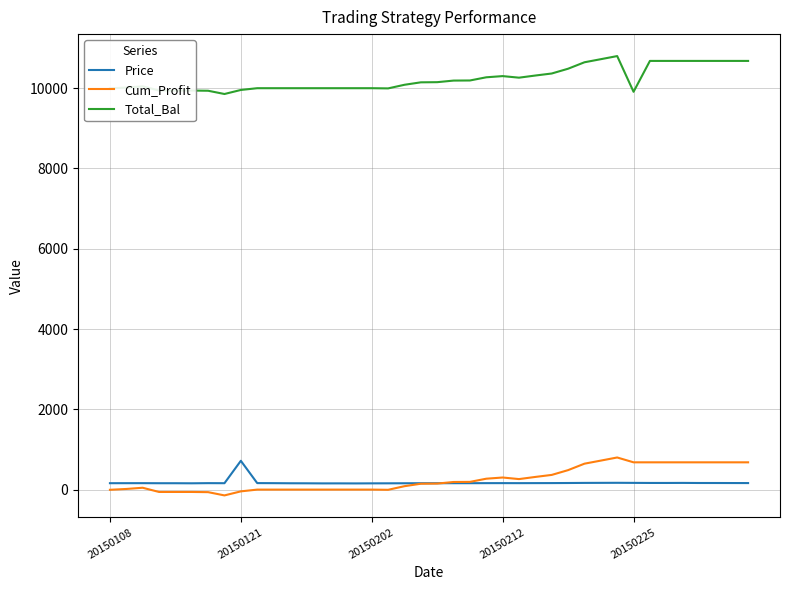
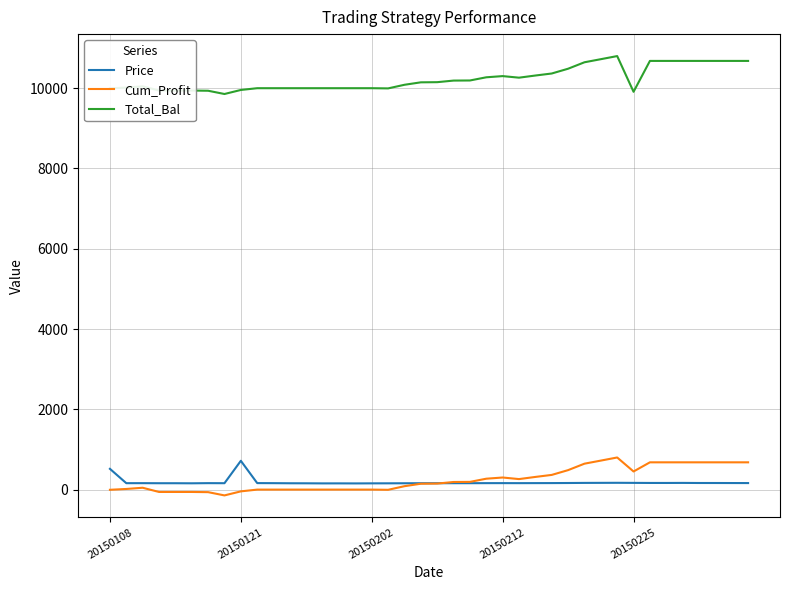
  {
    "Price": {
-     "20150108": 200,
+     "20150108": 500,
      "20150121": 700,
      "20150202": 200,
      "20150212": 200,
      "20150225": 200
    },
    "Cum_Profit": {
      "20150108": 0,
      "20150121": 0,
      "20150202": 0,
      "20150212": 300,
-     "20150225": 700
+     "20150225": 500
    },
    "Total_Bal": {
      "20150121": 10000,
      "20150202": 10000,
      "20150212": 10300,
      "20150225": 9900
    }
  }
